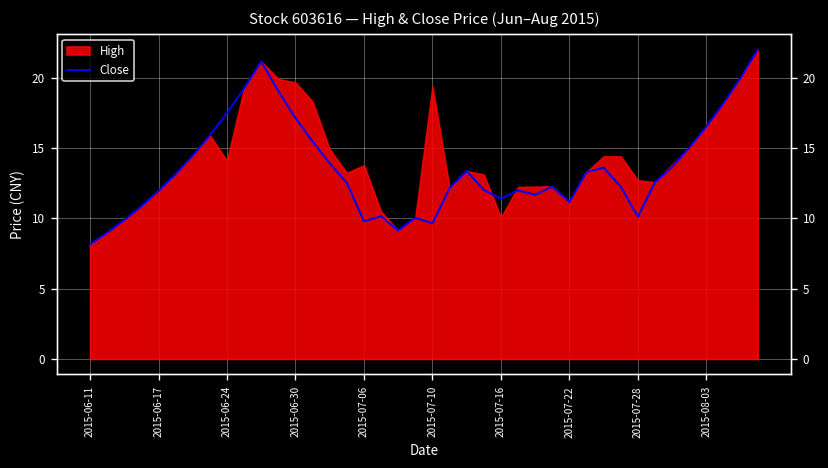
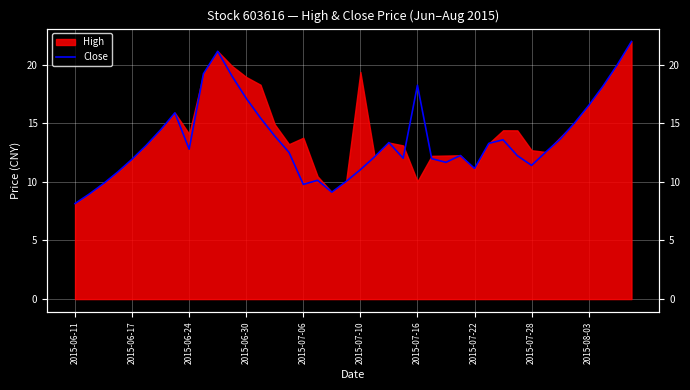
  {
    "Close": {
-     "2015-06-24": 17.5,
+     "2015-06-24": 12.8,
      "2015-06-30": 17.1,
      "2015-07-06": 9.8,
-     "2015-07-10": 9.6,
-     "2015-07-16": 11.4,
-     "2015-07-28": 10.1
+     "2015-07-10": 11.0,
+     "2015-07-16": 18.2,
+     "2015-07-28": 11.4
    },
    "High": {
      "2015-06-24": 14.1,
-     "2015-06-30": 19.7,
+     "2015-06-30": 19.0,
      "2015-07-06": 13.8,
      "2015-07-10": 19.4,
      "2015-07-16": 10.0,
      "2015-07-28": 12.7
    }
  }
